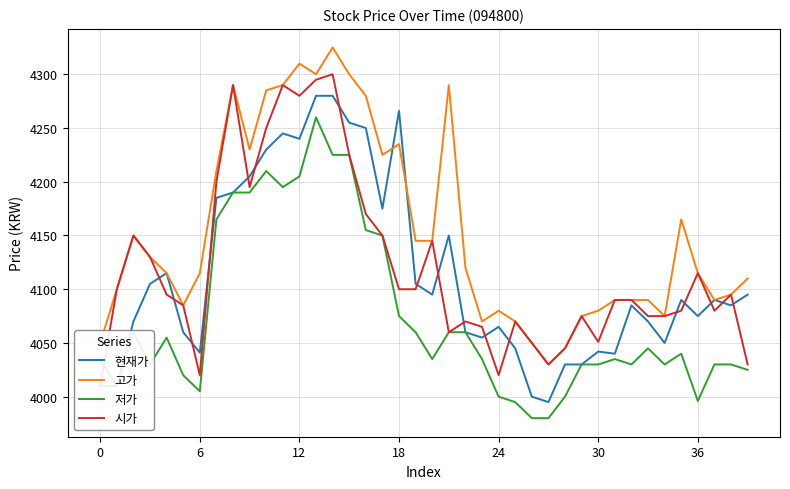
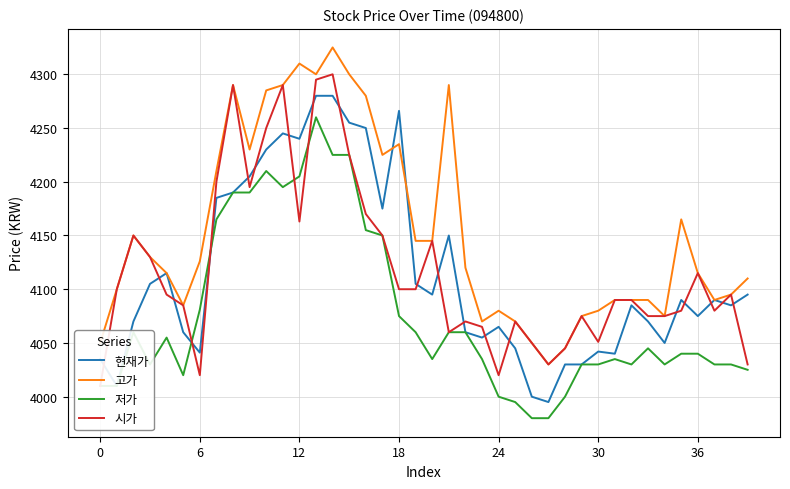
  {
    "현재가": {
      "6": 4041,
      "12": 4240,
      "18": 4266,
      "24": 4065,
      "30": 4042,
      "36": 4075
    },
    "고가": {
-     "6": 4115,
+     "6": 4126,
      "12": 4310,
      "18": 4235,
      "24": 4080,
      "30": 4080
    },
    "저가": {
-     "6": 4005,
+     "6": 4081,
      "12": 4205,
      "18": 4075,
      "24": 4000,
      "30": 4030,
-     "36": 3996
+     "36": 4040
    },
    "시가": {
      "6": 4020,
-     "12": 4280,
+     "12": 4163,
      "18": 4100,
      "24": 4020,
      "30": 4051
    }
  }
